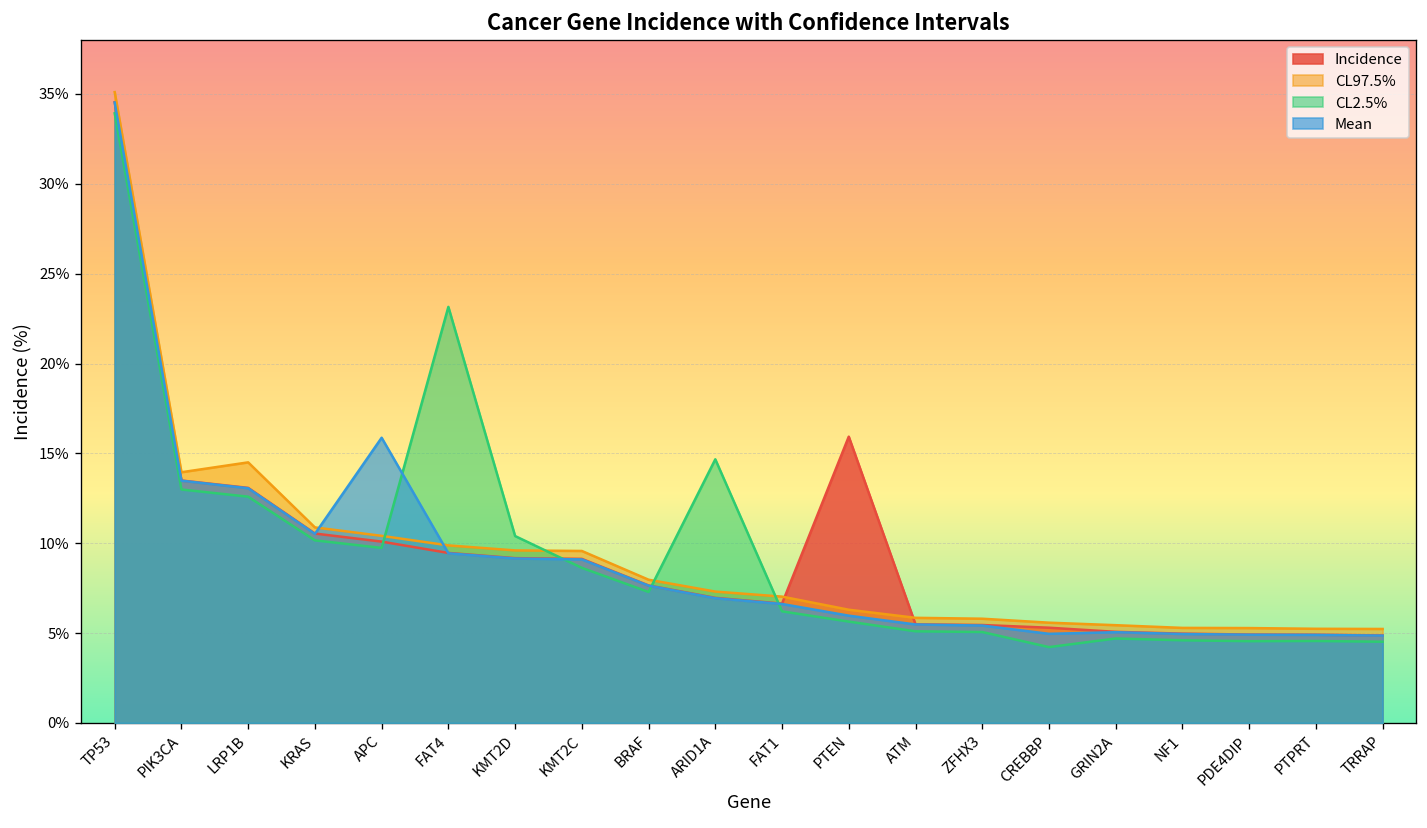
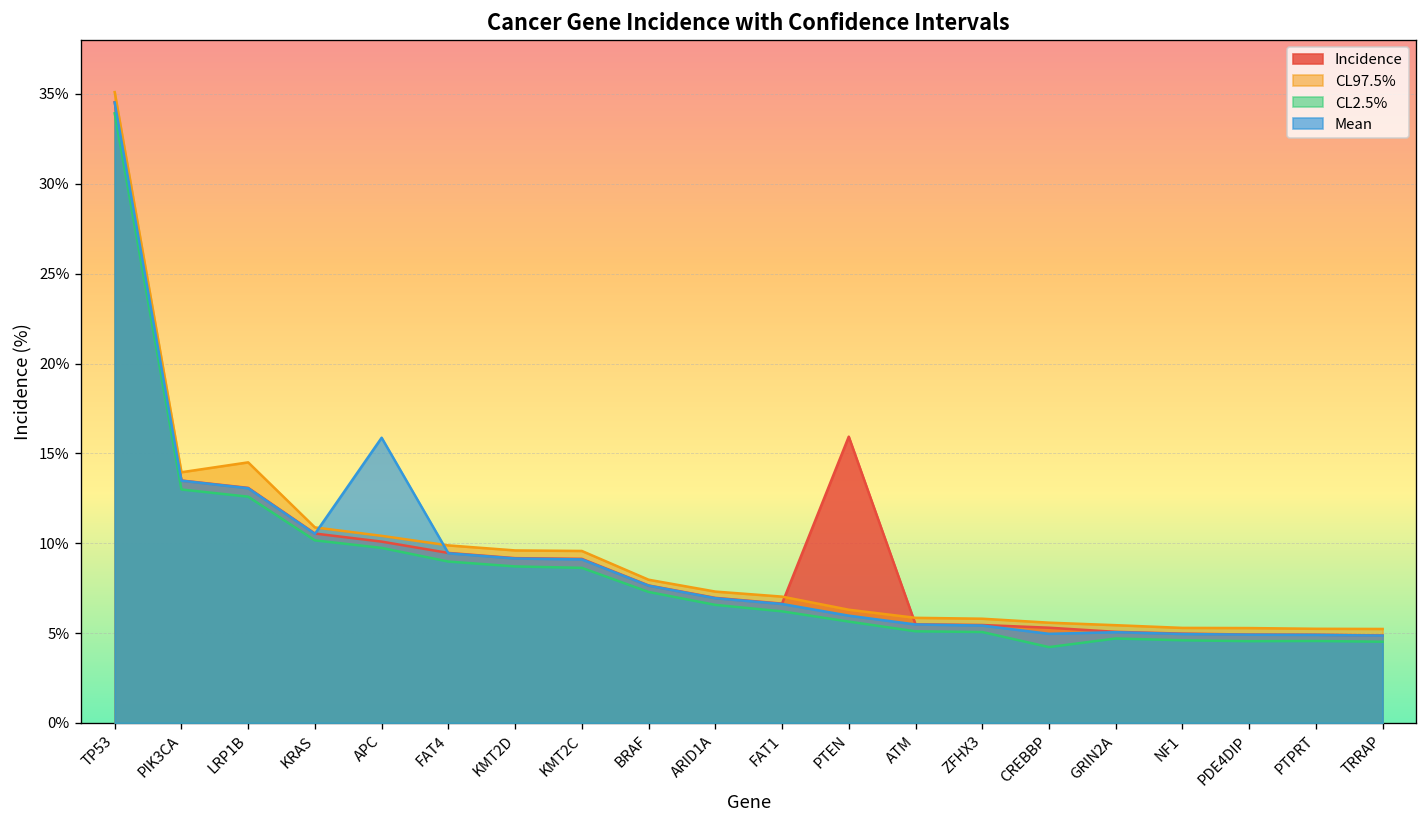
  {
    "Incidence": {
      "APC": "10.1%",
      "PTEN": "15.9%",
      "CREBBP": "5.3%"
    },
    "CL97.5%": {
      "TP53": "35.1%",
      "PIK3CA": "14.0%",
      "LRP1B": "14.5%",
      "KRAS": "10.9%",
      "APC": "10.4%",
      "FAT4": "9.9%",
      "KMT2D": "9.6%",
      "KMT2C": "9.6%",
      "BRAF": "8.0%",
      "ARID1A": "7.3%",
      "FAT1": "7.0%",
      "PTEN": "6.3%",
      "ATM": "5.9%",
      "ZFHX3": "5.8%",
      "CREBBP": "5.6%",
      "GRIN2A": "5.4%",
      "NF1": "5.3%",
      "PDE4DIP": "5.3%",
      "PTPRT": "5.2%",
      "TRRAP": "5.2%"
    },
    "CL2.5%": {
      "TP53": "33.9%",
      "PIK3CA": "13.0%",
      "LRP1B": "12.6%",
      "KRAS": "10.2%",
      "APC": "9.7%",
-     "FAT4": "23.2%",
-     "KMT2D": "10.4%",
+     "FAT4": "9.0%",
+     "KMT2D": "8.7%",
      "KMT2C": "8.6%",
      "BRAF": "7.3%",
-     "ARID1A": "14.7%",
+     "ARID1A": "6.6%",
      "FAT1": "6.2%",
      "PTEN": "5.6%",
      "ATM": "5.1%",
      "ZFHX3": "5.1%",
      "CREBBP": "4.2%",
      "GRIN2A": "4.7%",
      "NF1": "4.6%",
      "PDE4DIP": "4.6%",
      "PTPRT": "4.6%",
      "TRRAP": "4.5%"
    },
    "Mean": {
      "APC": "15.9%",
      "PTEN": "6.0%",
      "CREBBP": "5.0%"
    }
  }
